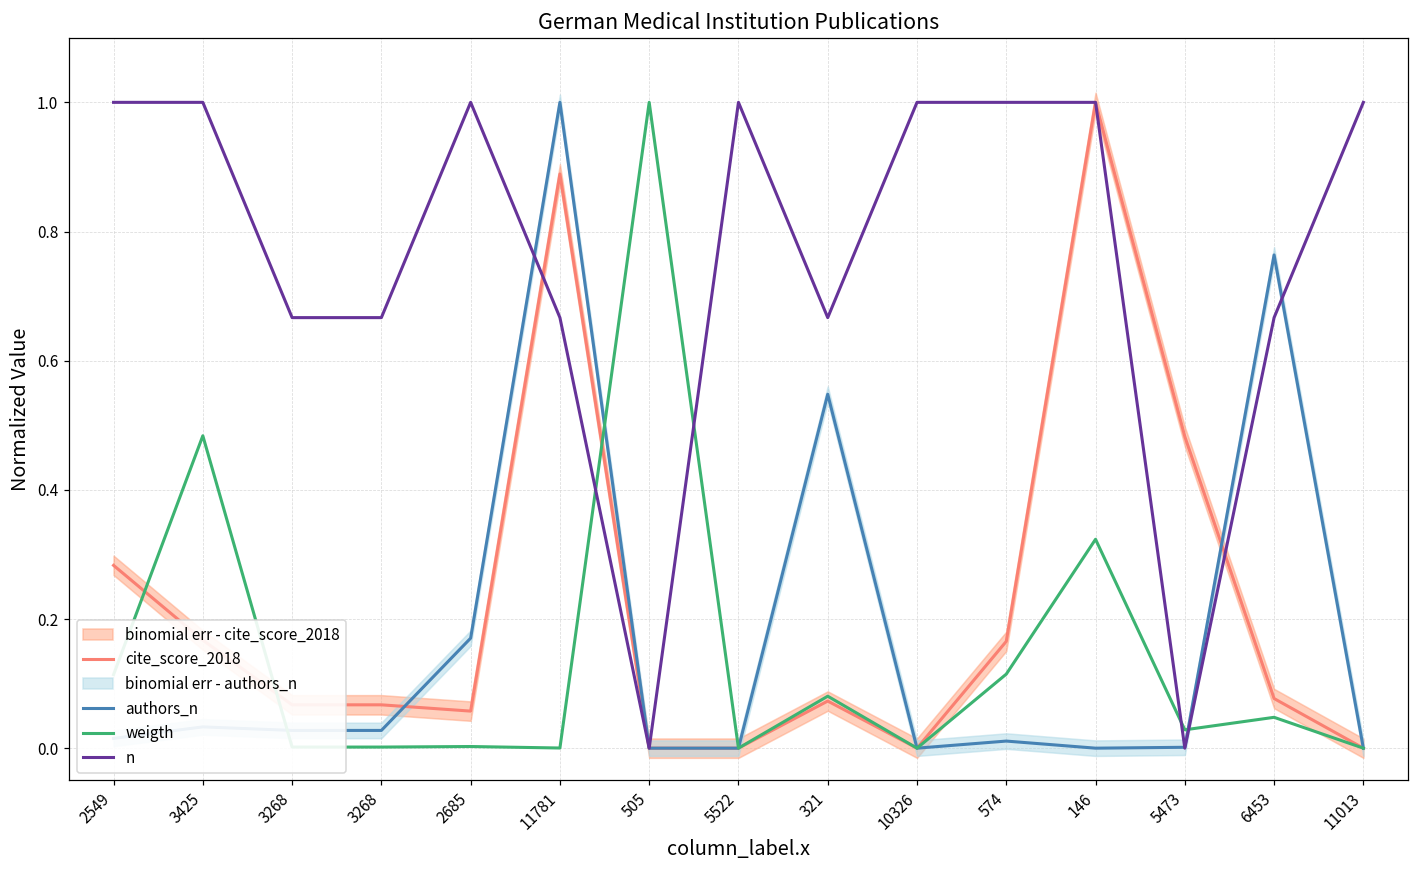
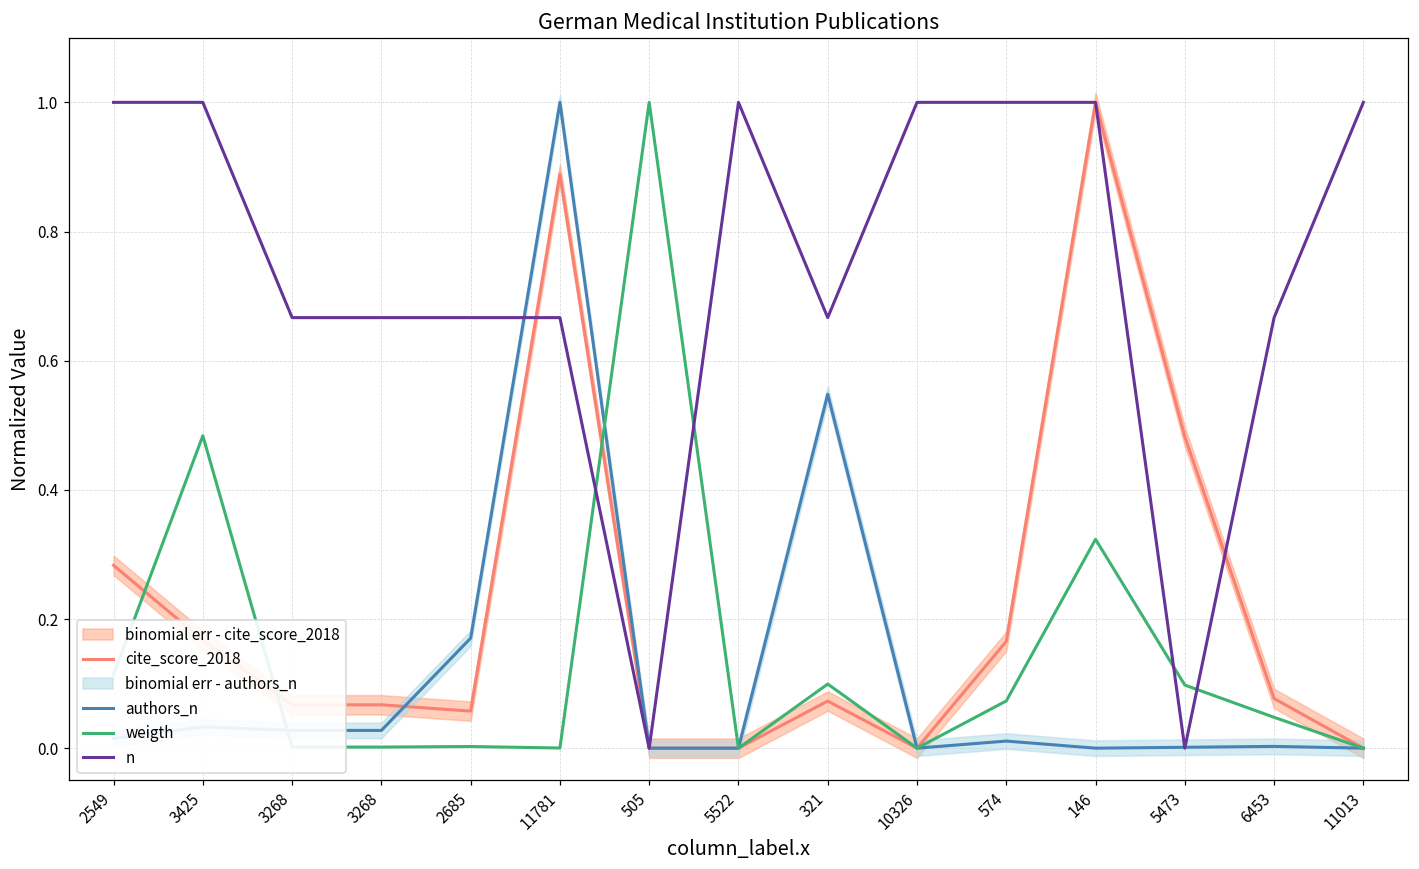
  {
    "authors_n": {
      "2685": 0.17,
      "11781": 1.00,
      "321": 0.55,
      "574": 0.01,
      "146": 0.00,
-     "6453": 0.76
+     "6453": 0.00
    },
    "weigth": {
      "3425": 0.48,
      "2685": 0.00,
      "11781": 0.00,
      "505": 1.00,
-     "321": 0.08,
-     "574": 0.11,
+     "321": 0.10,
+     "574": 0.07,
      "146": 0.32,
-     "5473": 0.03,
+     "5473": 0.10,
      "6453": 0.05
    },
    "n": {
      "2549": 1.00,
      "3425": 1.00,
-     "2685": 1.00,
+     "2685": 0.67,
      "11781": 0.67,
      "5522": 1.00,
      "321": 0.67,
      "10326": 1.00,
      "574": 1.00,
      "6453": 0.67,
      "11013": 1.00
    }
  }
